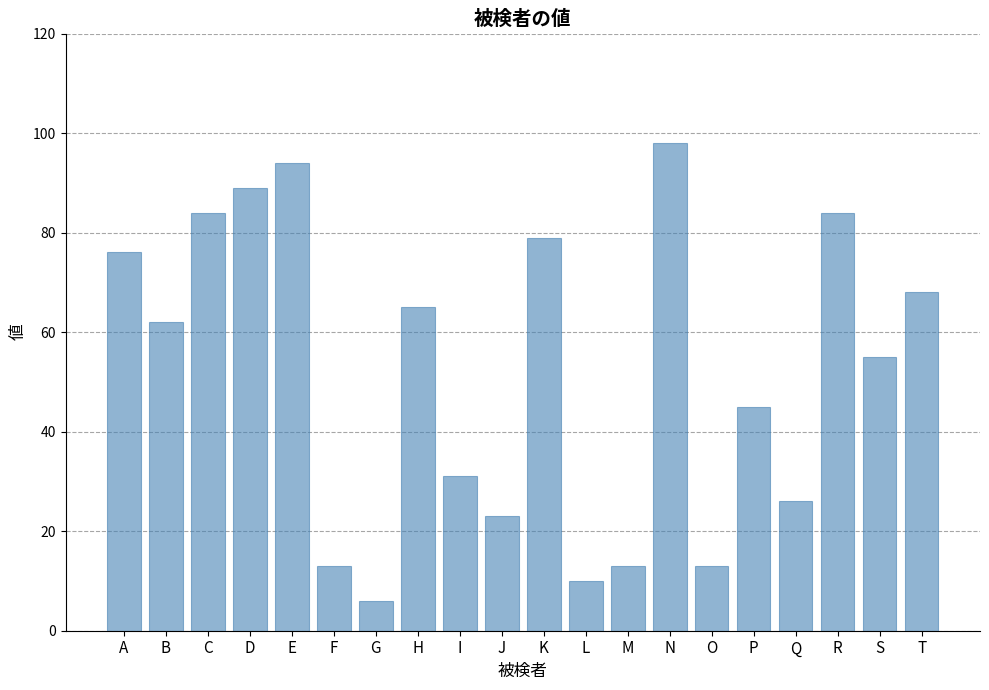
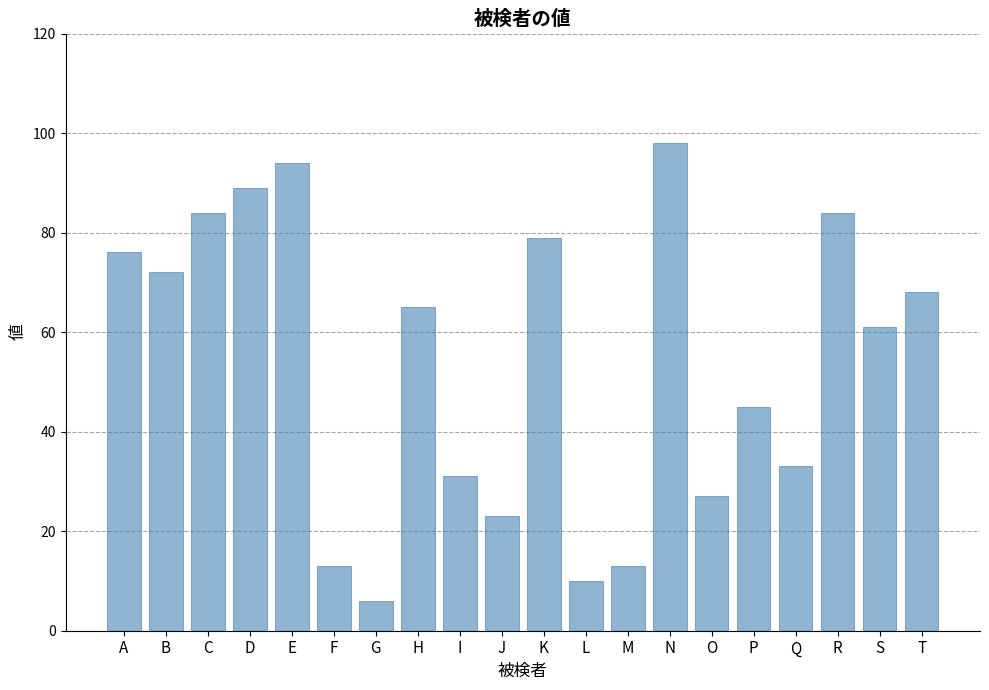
  {
    "A": 76,
-   "B": 62,
+   "B": 72,
    "C": 84,
    "D": 89,
    "E": 94,
    "F": 13,
    "G": 6,
    "H": 65,
    "I": 31,
    "J": 23,
    "K": 79,
    "L": 10,
    "M": 13,
    "N": 98,
-   "O": 13,
+   "O": 27,
    "P": 45,
-   "Q": 26,
+   "Q": 33,
    "R": 84,
-   "S": 55,
+   "S": 61,
    "T": 68
  }
